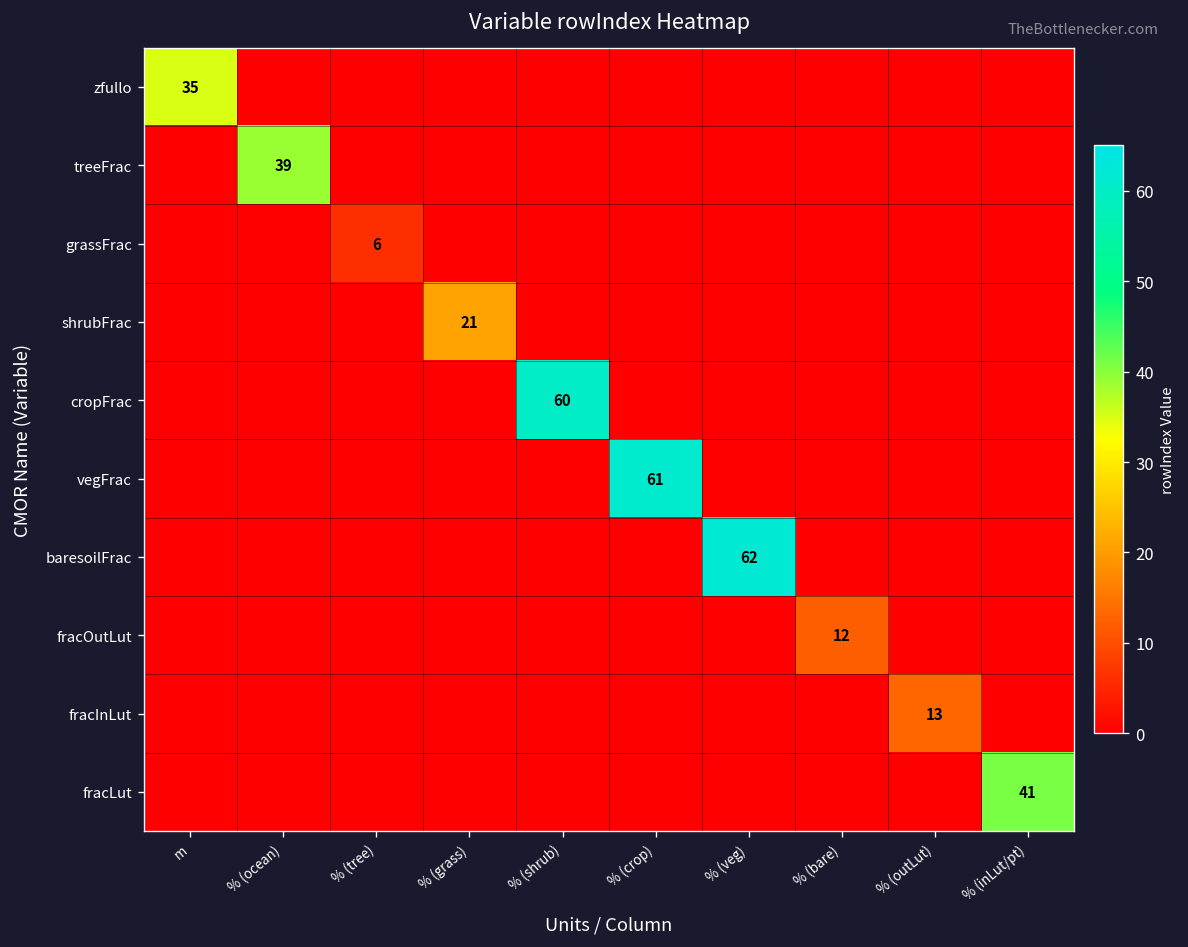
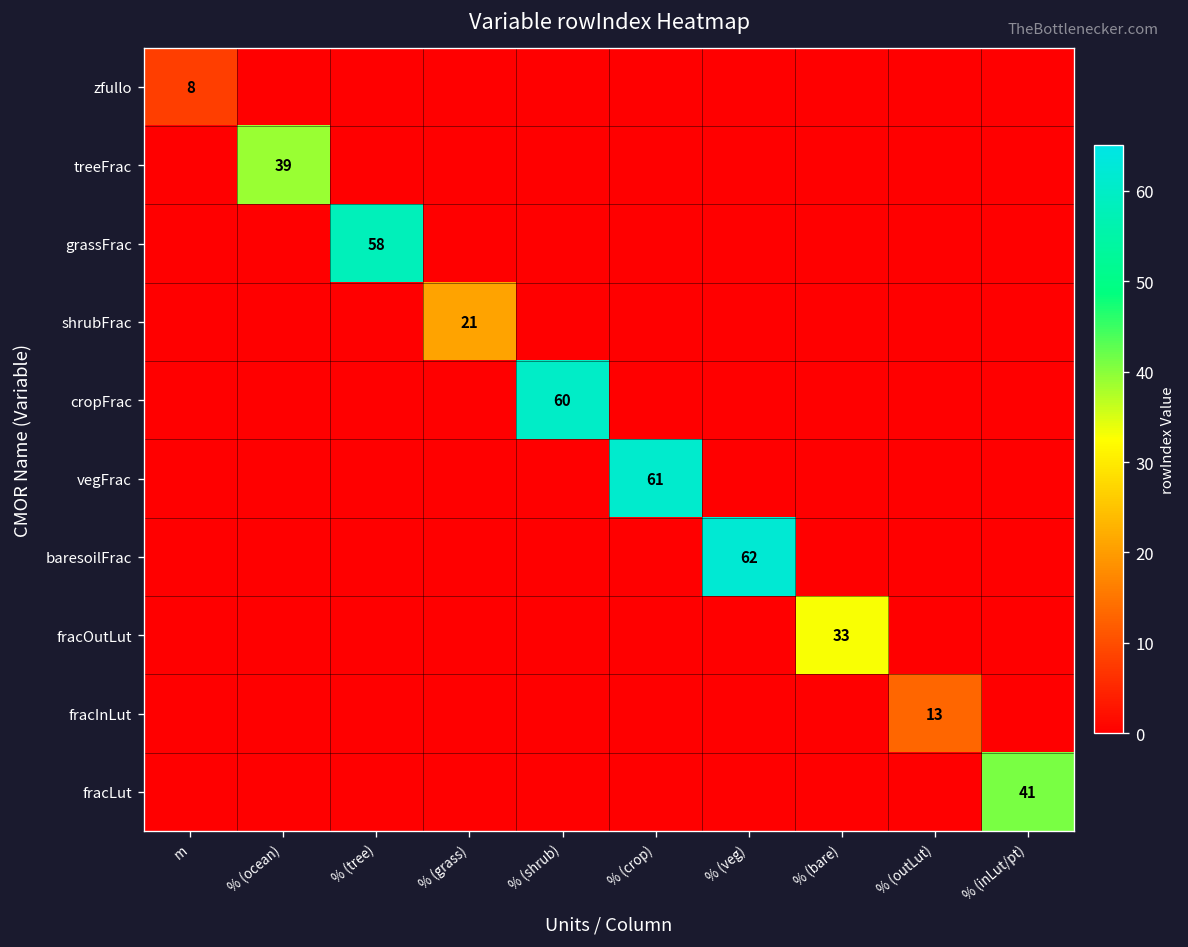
  {
    "zfullo": {
-     "m": 35
+     "m": 8
    },
    "treeFrac": {
      "% (ocean)": 39
    },
    "grassFrac": {
-     "% (tree)": 6
+     "% (tree)": 58
    },
    "shrubFrac": {
      "% (grass)": 21
    },
    "cropFrac": {
      "% (shrub)": 60
    },
    "vegFrac": {
      "% (crop)": 61
    },
    "baresoilFrac": {
      "% (veg)": 62
    },
    "fracOutLut": {
-     "% (bare)": 12
+     "% (bare)": 33
    },
    "fracInLut": {
      "% (outLut)": 13
    },
    "fracLut": {
      "% (inLut/pt)": 41
    }
  }
